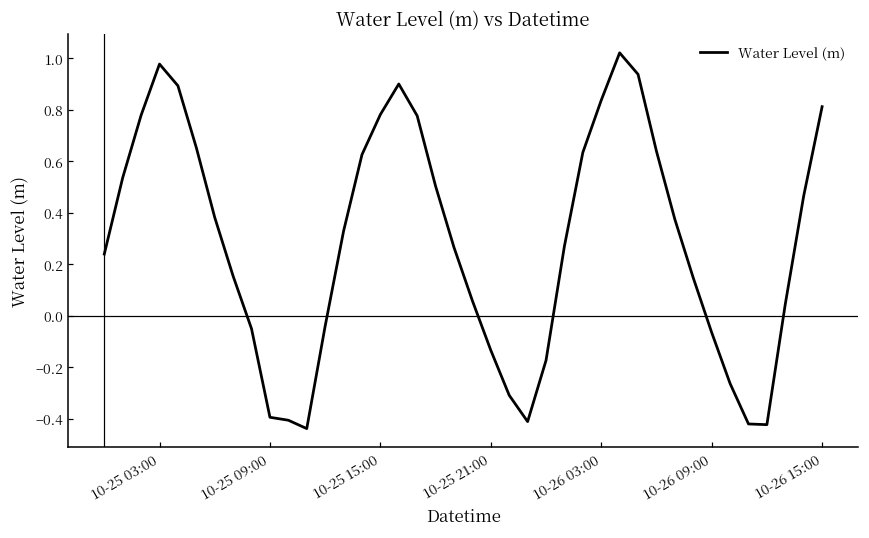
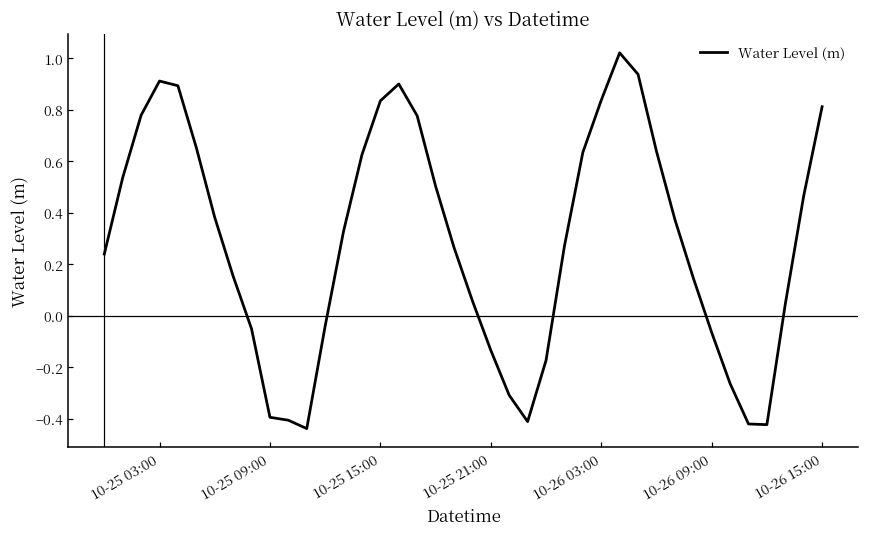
  {
-   "10-25 03:00": 0.98,
+   "10-25 03:00": 0.91,
    "10-25 09:00": -0.39,
-   "10-25 15:00": 0.78,
+   "10-25 15:00": 0.84,
    "10-25 21:00": -0.13,
    "10-26 03:00": 0.84,
    "10-26 09:00": -0.06,
    "10-26 15:00": 0.81
  }
